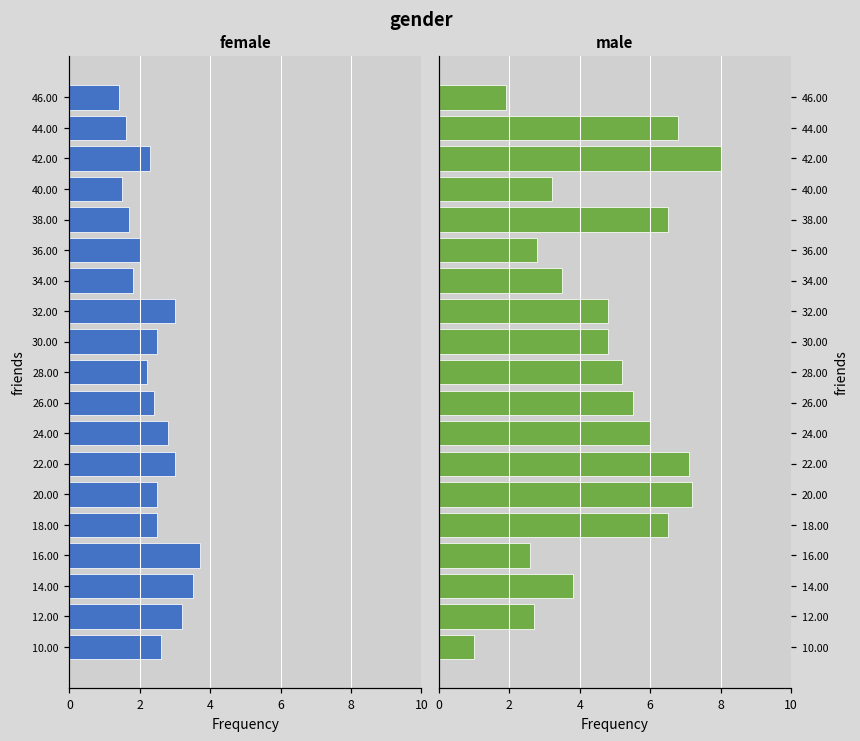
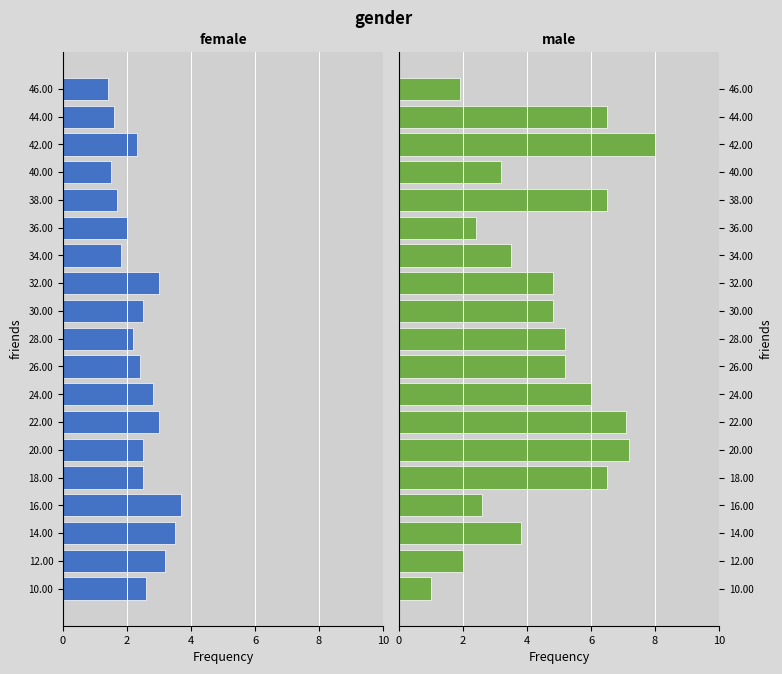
  {
    "male": {
      "46.00": 1.9,
-     "44.00": 6.8,
+     "44.00": 6.5,
      "42.00": 8.0,
      "40.00": 3.2,
      "38.00": 6.5,
-     "36.00": 2.8,
+     "36.00": 2.4,
      "34.00": 3.5,
      "32.00": 4.8,
      "30.00": 4.8,
      "28.00": 5.2,
-     "26.00": 5.5,
+     "26.00": 5.2,
      "24.00": 6.0,
      "22.00": 7.1,
      "20.00": 7.2,
      "18.00": 6.5,
      "16.00": 2.6,
      "14.00": 3.8,
-     "12.00": 2.7,
+     "12.00": 2.0,
      "10.00": 1.0
    }
  }
